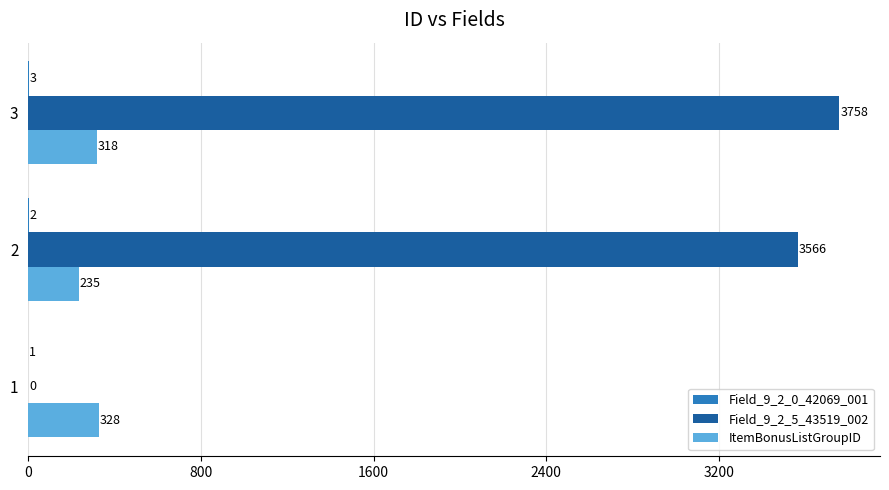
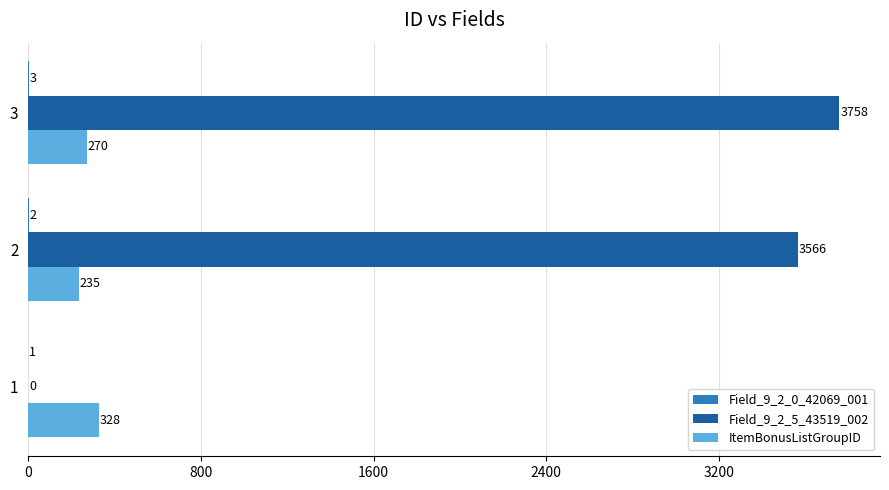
  {
    "ItemBonusListGroupID": {
-     "3": 318,
+     "3": 270,
      "2": 235,
      "1": 328
    }
  }
